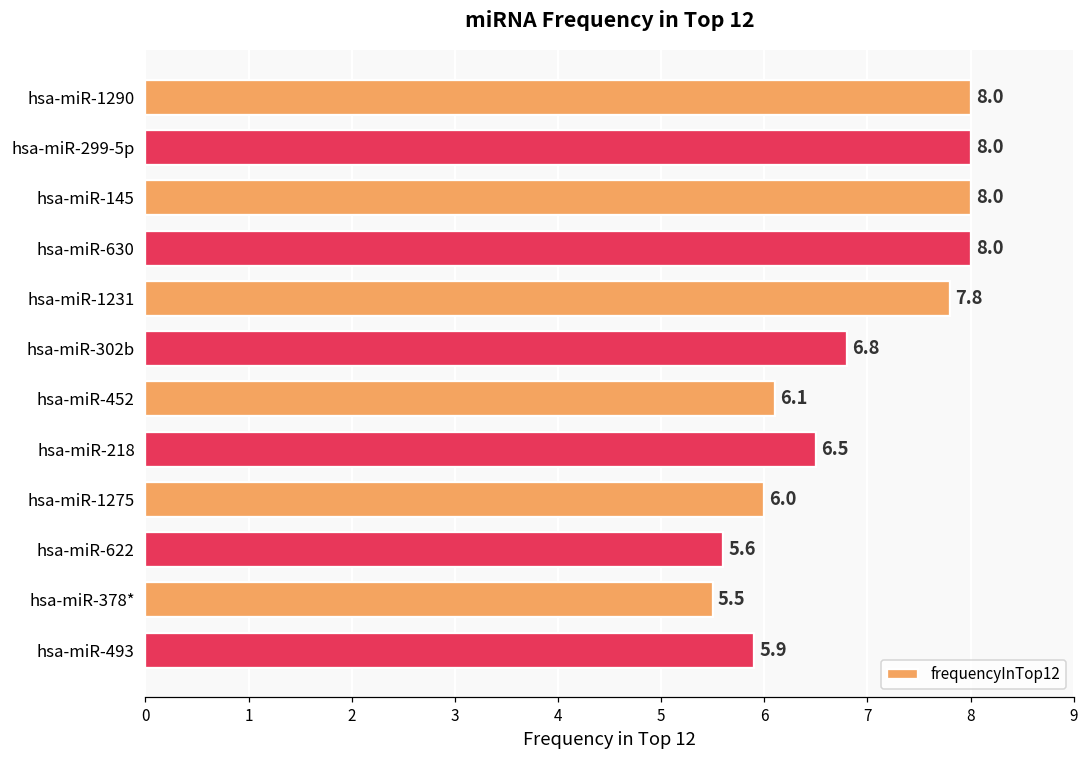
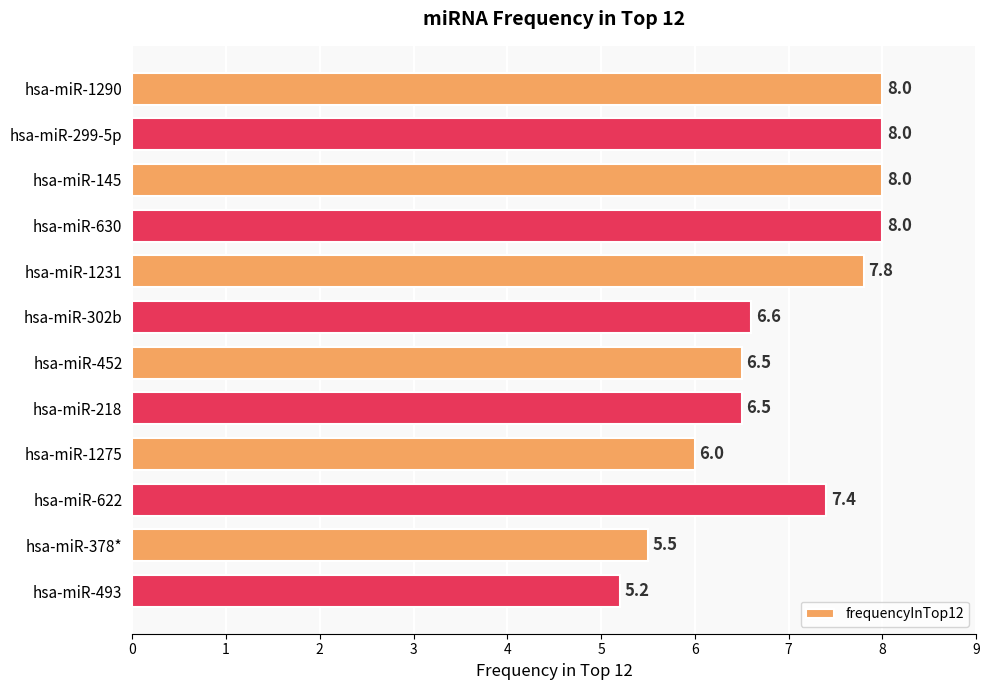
  {
    "hsa-miR-1290": 8.0,
    "hsa-miR-299-5p": 8.0,
    "hsa-miR-145": 8.0,
    "hsa-miR-630": 8.0,
    "hsa-miR-1231": 7.8,
-   "hsa-miR-302b": 6.8,
-   "hsa-miR-452": 6.1,
+   "hsa-miR-302b": 6.6,
+   "hsa-miR-452": 6.5,
    "hsa-miR-218": 6.5,
    "hsa-miR-1275": 6.0,
-   "hsa-miR-622": 5.6,
+   "hsa-miR-622": 7.4,
    "hsa-miR-378*": 5.5,
-   "hsa-miR-493": 5.9
+   "hsa-miR-493": 5.2
  }
